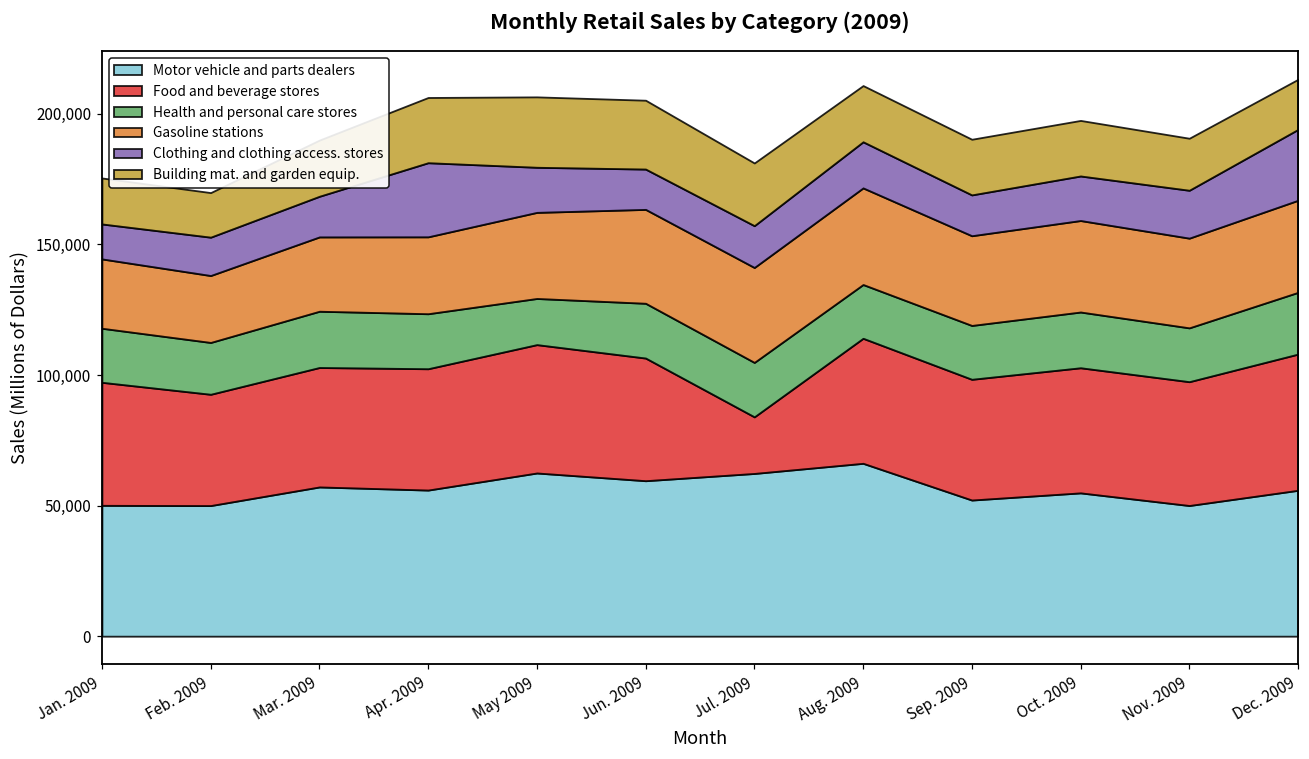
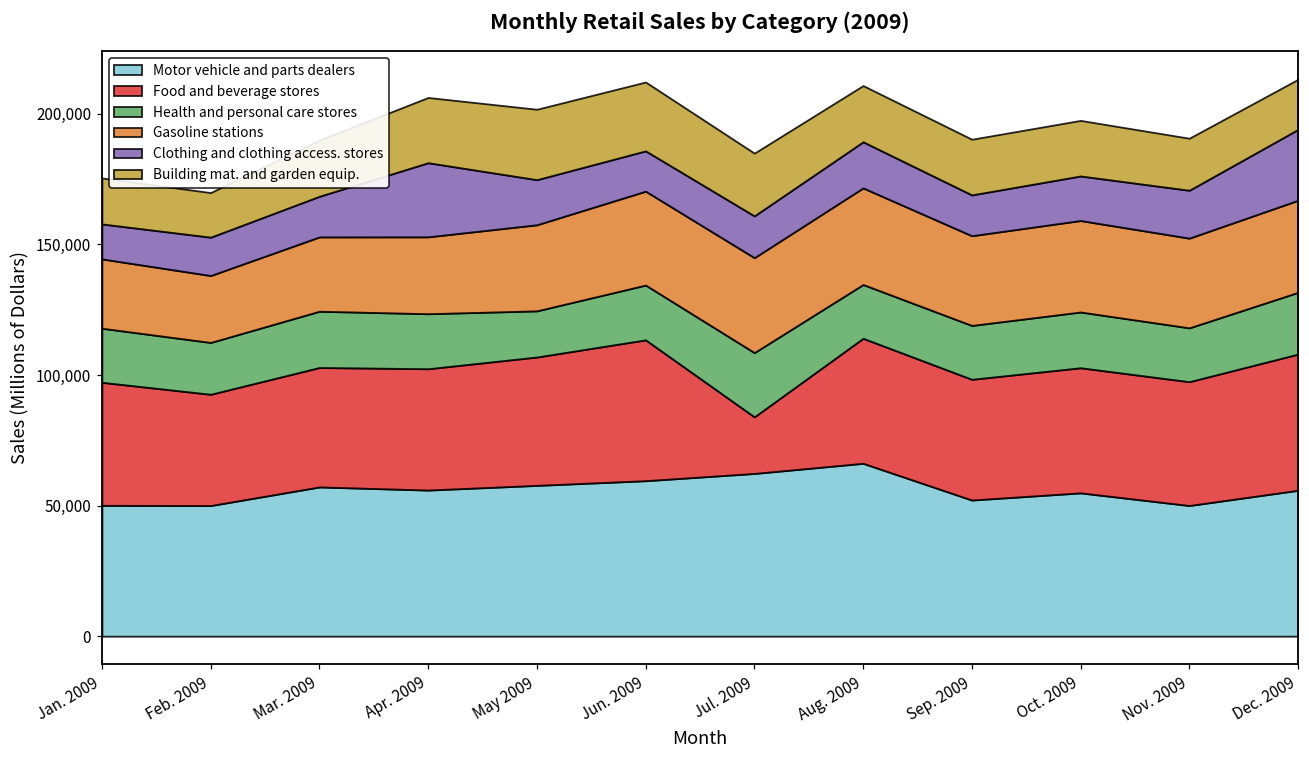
  {
    "Motor vehicle and parts dealers": {
      "Jan. 2009": "50,000",
      "Feb. 2009": "50,000",
      "Mar. 2009": "57,000",
      "Apr. 2009": "56,000",
-     "May 2009": "62,000",
+     "May 2009": "58,000",
      "Jun. 2009": "60,000",
      "Jul. 2009": "62,000",
      "Aug. 2009": "66,000",
      "Sep. 2009": "52,000",
      "Oct. 2009": "55,000",
      "Nov. 2009": "50,000",
      "Dec. 2009": "56,000"
    },
    "Food and beverage stores": {
      "Jan. 2009": "47,000",
      "Feb. 2009": "43,000",
      "Mar. 2009": "46,000",
      "Apr. 2009": "46,000",
      "May 2009": "49,000",
-     "Jun. 2009": "47,000",
+     "Jun. 2009": "54,000",
      "Jul. 2009": "22,000",
      "Aug. 2009": "48,000",
      "Sep. 2009": "46,000",
      "Oct. 2009": "48,000",
      "Nov. 2009": "47,000",
      "Dec. 2009": "52,000"
    },
    "Health and personal care stores": {
      "Jan. 2009": "21,000",
      "Feb. 2009": "20,000",
      "Mar. 2009": "22,000",
      "Apr. 2009": "21,000",
      "May 2009": "18,000",
      "Jun. 2009": "21,000",
-     "Jul. 2009": "21,000",
+     "Jul. 2009": "25,000",
      "Aug. 2009": "21,000",
      "Sep. 2009": "21,000",
      "Oct. 2009": "21,000",
      "Nov. 2009": "21,000",
      "Dec. 2009": "24,000"
    },
    "Clothing and clothing access. stores": {
      "Jan. 2009": "13,000",
      "Feb. 2009": "15,000",
      "Mar. 2009": "16,000",
      "Apr. 2009": "28,000",
      "May 2009": "17,000",
      "Jun. 2009": "15,000",
      "Jul. 2009": "16,000",
      "Aug. 2009": "18,000",
      "Sep. 2009": "16,000",
      "Oct. 2009": "17,000",
      "Nov. 2009": "18,000",
      "Dec. 2009": "27,000"
    }
  }
